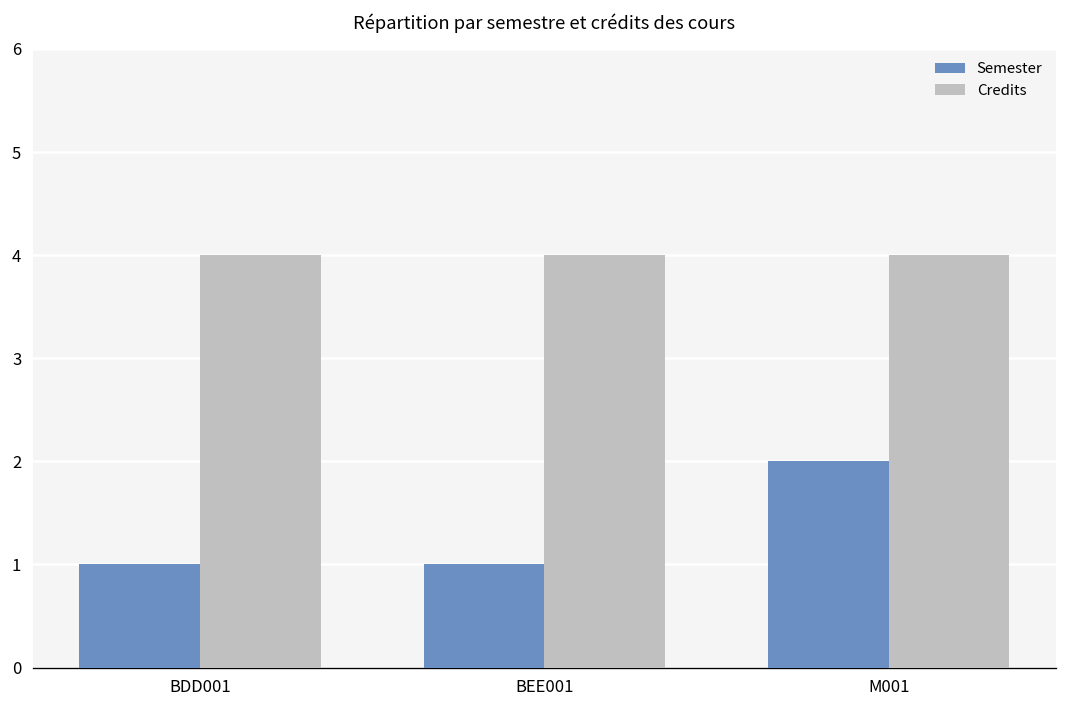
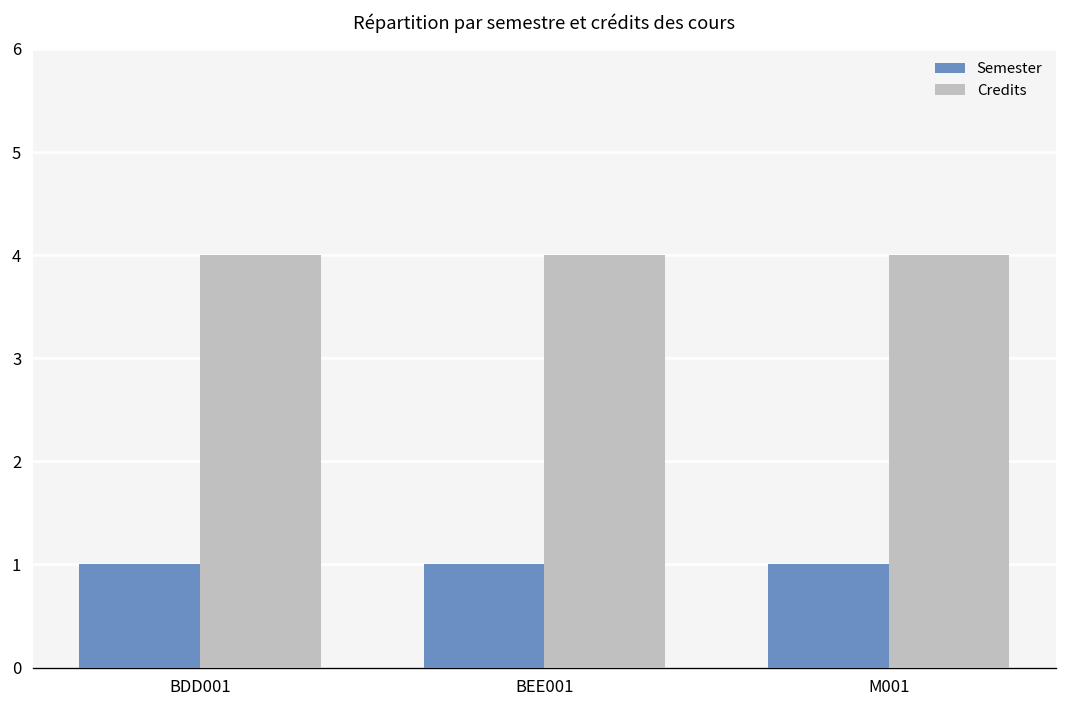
  {
    "Semester": {
      "BDD001": 1,
      "BEE001": 1,
-     "M001": 2
+     "M001": 1
    },
    "Credits": {
      "BDD001": 4,
      "BEE001": 4,
      "M001": 4
    }
  }
